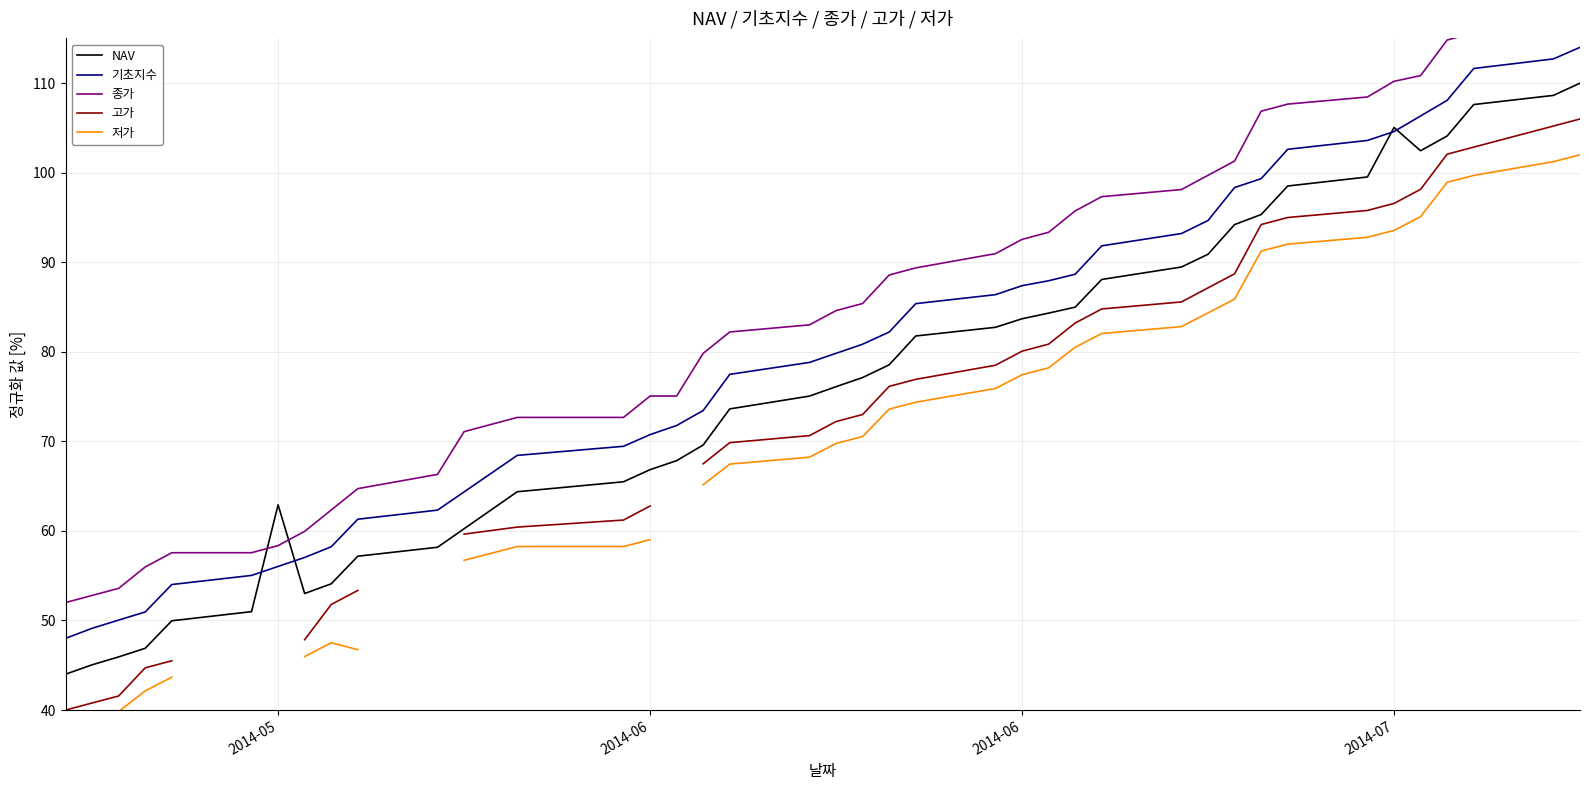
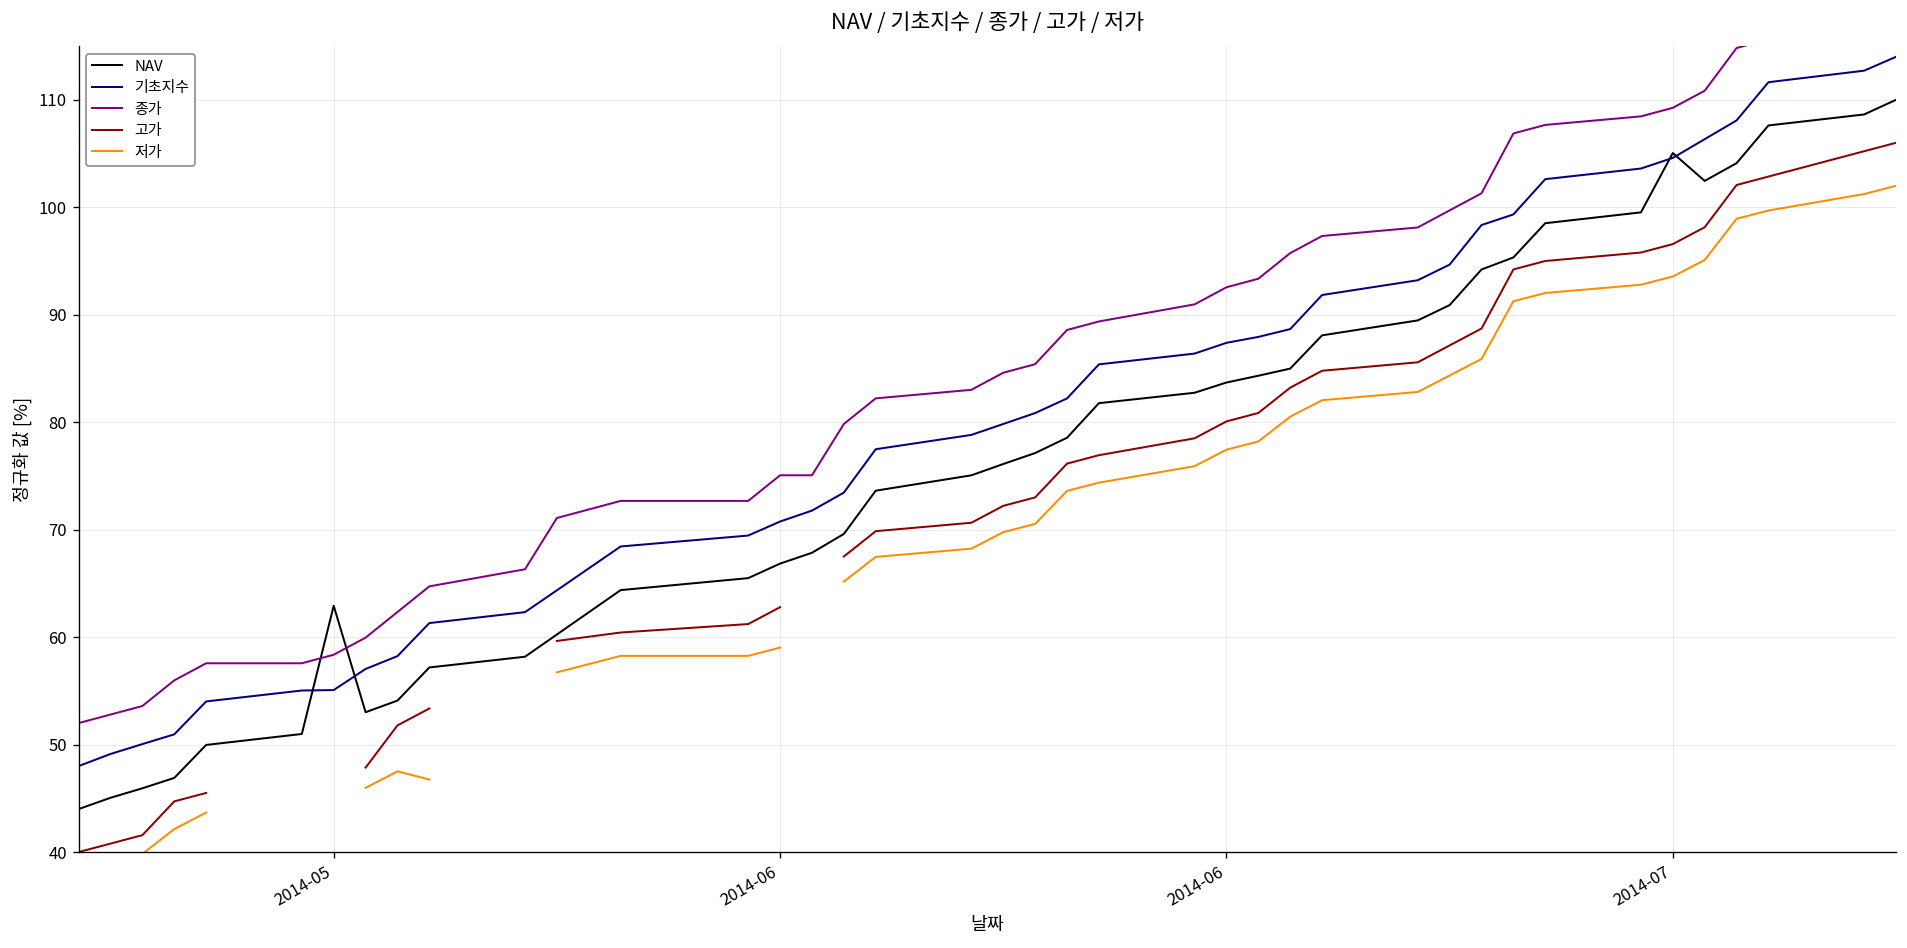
  {
    "NAV": {
      "2014-05": 63,
      "2014-07": 105
    },
    "기초지수": {
-     "2014-05": 56,
+     "2014-05": 55,
      "2014-07": 105
    },
    "종가": {
      "2014-05": 58,
-     "2014-07": 110
+     "2014-07": 109
    },
    "고가": {
      "2014-07": 97
    },
    "저가": {
      "2014-07": 94
    }
  }
